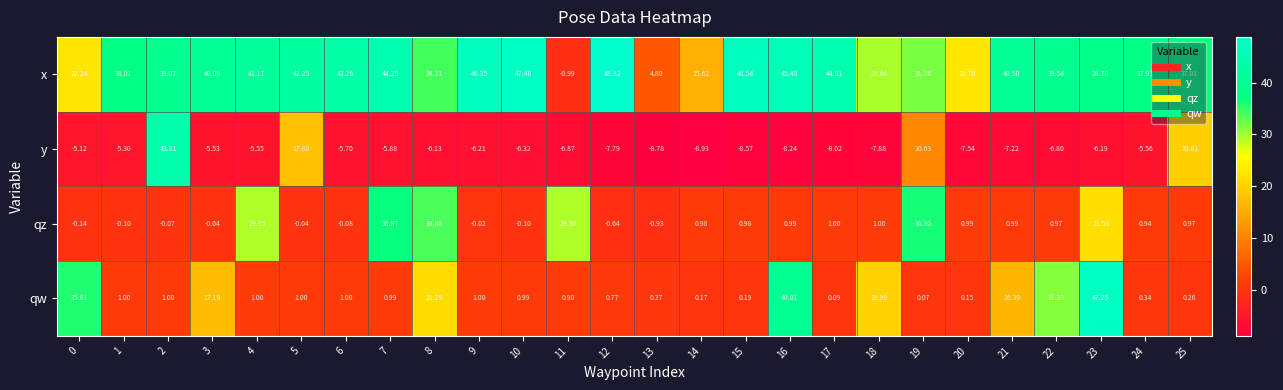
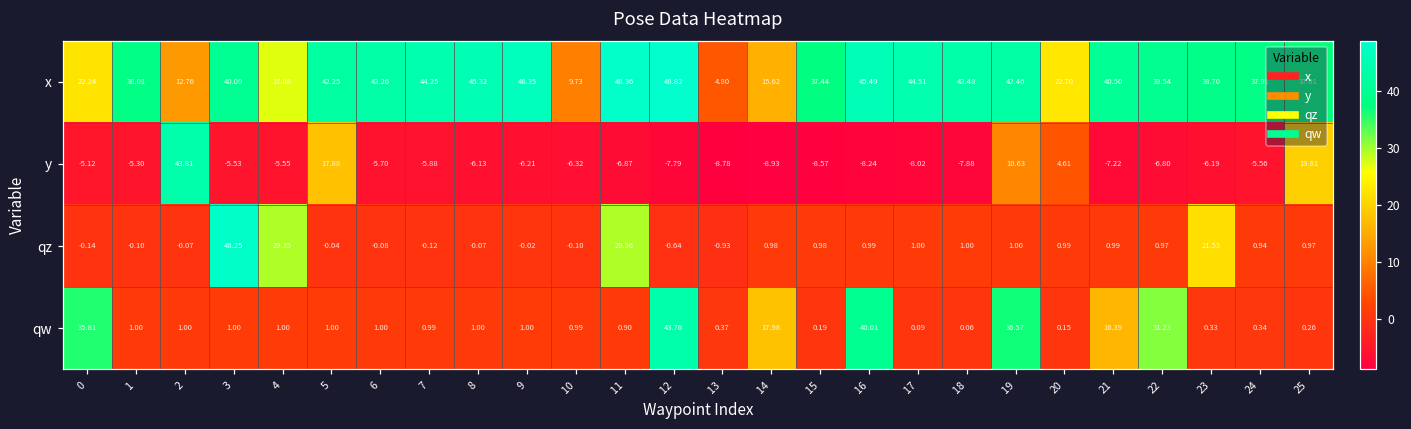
  {
    "x": {
      "0": 22.24,
      "1": 38.01,
-     "2": 39.07,
+     "2": 12.76,
      "3": 40.09,
-     "4": 41.17,
+     "4": 27.08,
      "5": 42.25,
      "6": 43.26,
      "7": 44.25,
-     "8": 34.21,
+     "8": 45.32,
      "9": 46.35,
-     "10": 47.48,
-     "11": -0.99,
+     "10": 9.73,
+     "11": 48.36,
      "12": 48.82,
      "13": 4.80,
      "14": 15.62,
-     "15": 46.54,
+     "15": 37.44,
      "16": 45.49,
      "17": 44.51,
-     "18": 29.64,
-     "19": 31.76,
+     "18": 43.48,
+     "19": 42.46,
      "20": 22.70,
      "21": 40.50,
      "22": 39.54,
      "23": 38.70
    },
    "y": {
      "0": -5.12,
      "1": -5.30,
      "2": 43.81,
      "3": -5.53,
      "4": -5.55,
      "5": 17.88,
      "6": -5.70,
      "7": -5.88,
      "8": -6.13,
      "9": -6.21,
      "10": -6.32,
      "11": -6.87,
      "12": -7.79,
      "13": -8.78,
      "14": -8.93,
      "15": -8.57,
      "16": -8.24,
      "17": -8.02,
      "18": -7.88,
      "19": 10.63,
-     "20": -7.54,
+     "20": 4.61,
      "21": -7.22,
      "22": -6.80,
      "23": -6.19,
      "24": -5.56,
      "25": 19.81
    },
    "qz": {
      "0": -0.14,
      "1": -0.10,
      "2": -0.07,
-     "3": -0.04,
+     "3": 48.25,
      "4": 29.35,
      "5": -0.04,
      "6": -0.08,
-     "7": 36.87,
-     "8": 33.88,
+     "7": -0.12,
+     "8": -0.07,
      "9": -0.02,
      "10": -0.10,
      "11": 29.36,
      "12": -0.64,
      "13": -0.93,
      "14": 0.98,
      "15": 0.98,
      "16": 0.99,
      "17": 1.00,
      "18": 1.00,
-     "19": 36.30,
+     "19": 1.00,
      "20": 0.99,
      "21": 0.99,
      "22": 0.97,
      "23": 21.53,
      "24": 0.94,
      "25": 0.97
    },
    "qw": {
      "0": 35.81,
      "1": 1.00,
      "2": 1.00,
-     "3": 17.19,
+     "3": 1.00,
      "4": 1.00,
      "5": 1.00,
      "6": 1.00,
      "7": 0.99,
-     "8": 21.29,
+     "8": 1.00,
      "9": 1.00,
      "10": 0.99,
      "11": 0.90,
-     "12": 0.77,
+     "12": 43.76,
      "13": 0.37,
-     "14": 0.17,
+     "14": 17.98,
      "15": 0.19,
      "16": 40.01,
      "17": 0.09,
-     "18": 19.99,
-     "19": 0.07,
+     "18": 0.06,
+     "19": 36.57,
      "20": 0.15,
      "21": 16.39,
      "22": 31.23,
-     "23": 47.25,
+     "23": 0.33,
      "24": 0.34,
      "25": 0.26
    }
  }
